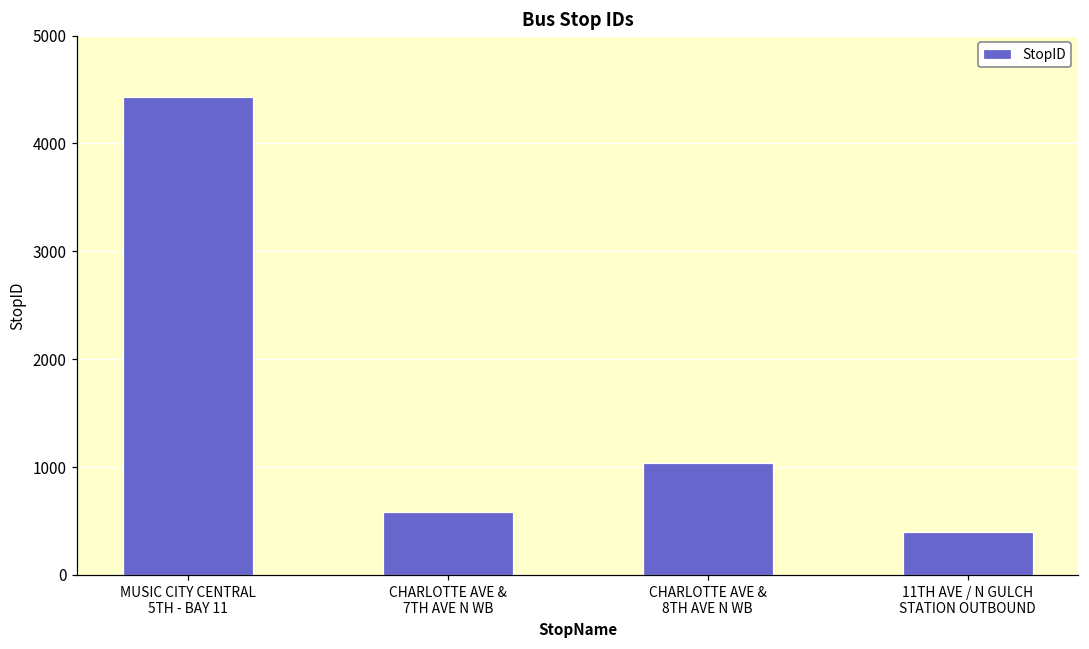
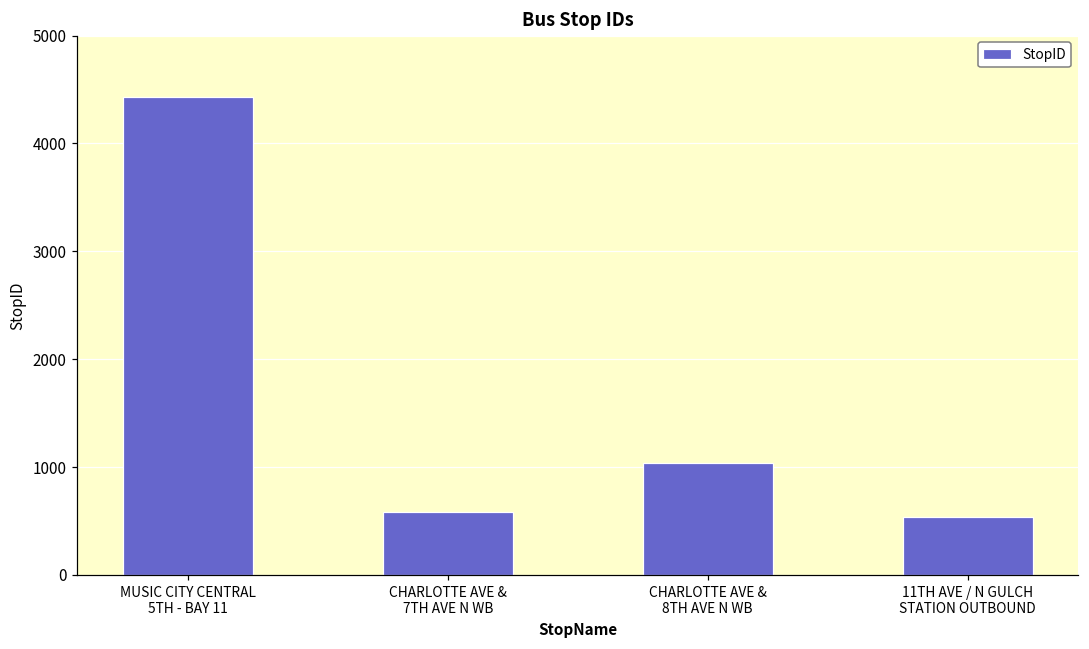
  {
    "MUSIC CITY CENTRAL 5TH - BAY 11": 4400,
    "CHARLOTTE AVE & 7TH AVE N WB": 600,
    "CHARLOTTE AVE & 8TH AVE N WB": 1000,
-   "11TH AVE / N GULCH STATION OUTBOUND": 400
+   "11TH AVE / N GULCH STATION OUTBOUND": 500
  }
